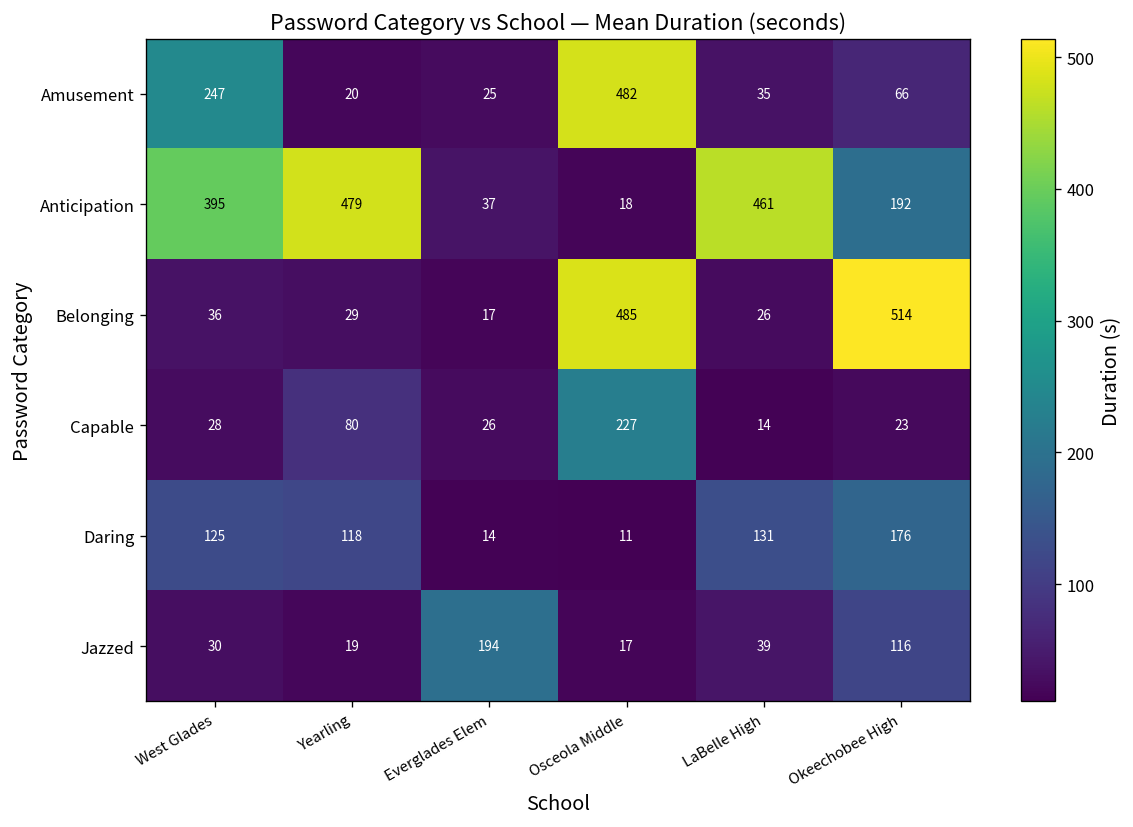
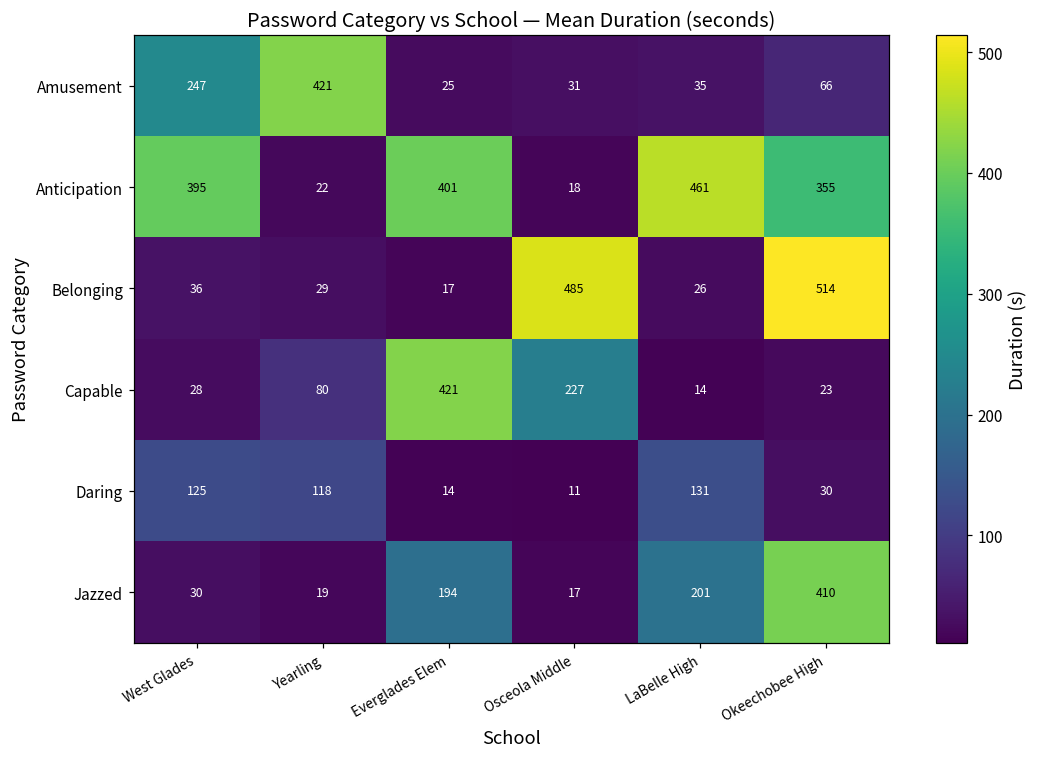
  {
    "Amusement": {
      "West Glades": 247,
-     "Yearling": 20,
+     "Yearling": 421,
      "Everglades Elem": 25,
-     "Osceola Middle": 482,
+     "Osceola Middle": 31,
      "LaBelle High": 35,
      "Okeechobee High": 66
    },
    "Anticipation": {
      "West Glades": 395,
-     "Yearling": 479,
-     "Everglades Elem": 37,
+     "Yearling": 22,
+     "Everglades Elem": 401,
      "Osceola Middle": 18,
      "LaBelle High": 461,
-     "Okeechobee High": 192
+     "Okeechobee High": 355
    },
    "Belonging": {
      "West Glades": 36,
      "Yearling": 29,
      "Everglades Elem": 17,
      "Osceola Middle": 485,
      "LaBelle High": 26,
      "Okeechobee High": 514
    },
    "Capable": {
      "West Glades": 28,
      "Yearling": 80,
-     "Everglades Elem": 26,
+     "Everglades Elem": 421,
      "Osceola Middle": 227,
      "LaBelle High": 14,
      "Okeechobee High": 23
    },
    "Daring": {
      "West Glades": 125,
      "Yearling": 118,
      "Everglades Elem": 14,
      "Osceola Middle": 11,
      "LaBelle High": 131,
-     "Okeechobee High": 176
+     "Okeechobee High": 30
    },
    "Jazzed": {
      "West Glades": 30,
      "Yearling": 19,
      "Everglades Elem": 194,
      "Osceola Middle": 17,
-     "LaBelle High": 39,
-     "Okeechobee High": 116
+     "LaBelle High": 201,
+     "Okeechobee High": 410
    }
  }
